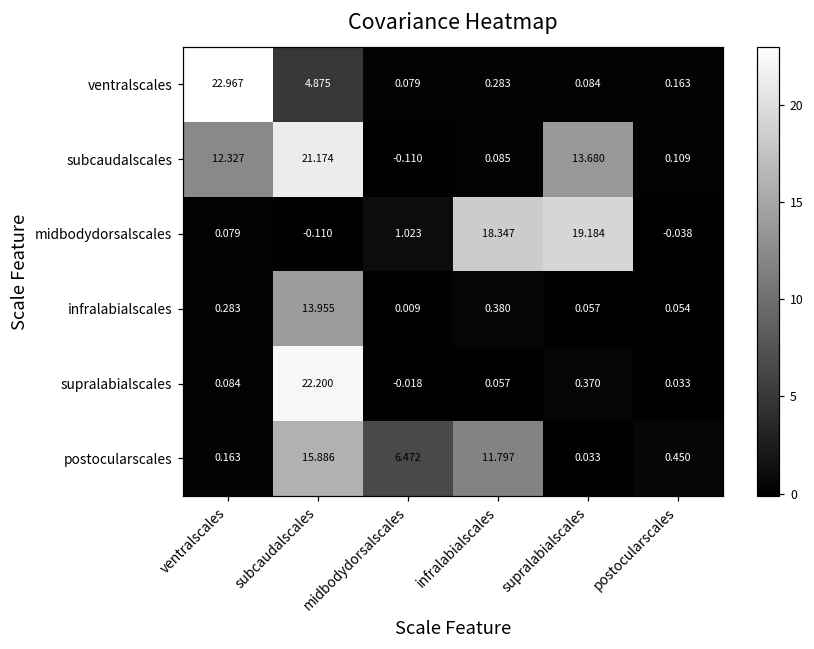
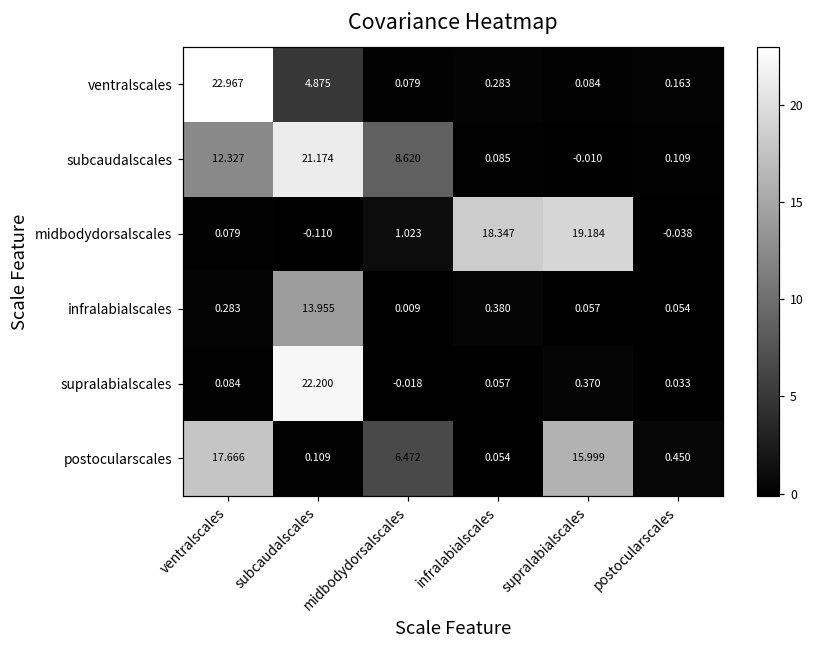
  {
    "ventralscales": {
      "ventralscales": 22.967,
      "subcaudalscales": 4.875,
      "midbodydorsalscales": 0.079,
      "infralabialscales": 0.283,
      "supralabialscales": 0.084,
      "postocularscales": 0.163
    },
    "subcaudalscales": {
      "ventralscales": 12.327,
      "subcaudalscales": 21.174,
-     "midbodydorsalscales": -0.110,
+     "midbodydorsalscales": 8.620,
      "infralabialscales": 0.085,
-     "supralabialscales": 13.680,
+     "supralabialscales": -0.010,
      "postocularscales": 0.109
    },
    "midbodydorsalscales": {
      "ventralscales": 0.079,
      "subcaudalscales": -0.110,
      "midbodydorsalscales": 1.023,
      "infralabialscales": 18.347,
      "supralabialscales": 19.184,
      "postocularscales": -0.038
    },
    "infralabialscales": {
      "ventralscales": 0.283,
      "subcaudalscales": 13.955,
      "midbodydorsalscales": 0.009,
      "infralabialscales": 0.380,
      "supralabialscales": 0.057,
      "postocularscales": 0.054
    },
    "supralabialscales": {
      "ventralscales": 0.084,
      "subcaudalscales": 22.200,
      "midbodydorsalscales": -0.018,
      "infralabialscales": 0.057,
      "supralabialscales": 0.370,
      "postocularscales": 0.033
    },
    "postocularscales": {
-     "ventralscales": 0.163,
-     "subcaudalscales": 15.886,
+     "ventralscales": 17.666,
+     "subcaudalscales": 0.109,
      "midbodydorsalscales": 6.472,
-     "infralabialscales": 11.797,
-     "supralabialscales": 0.033,
+     "infralabialscales": 0.054,
+     "supralabialscales": 15.999,
      "postocularscales": 0.450
    }
  }
